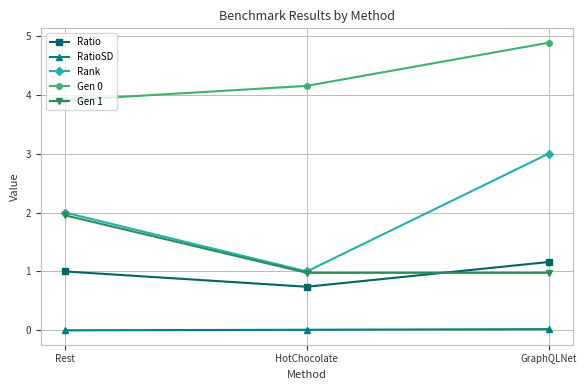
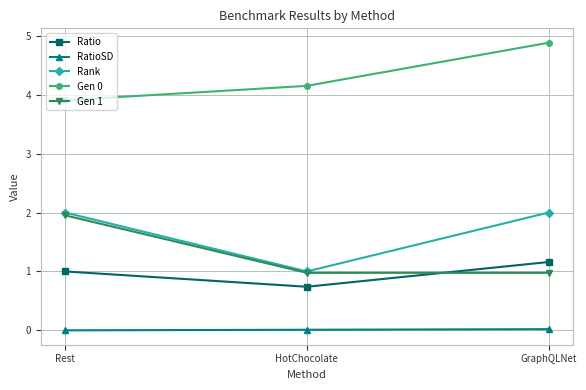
  {
    "Rank": {
      "Rest": 2,
-     "GraphQLNet": 3
+     "GraphQLNet": 2
    }
  }
